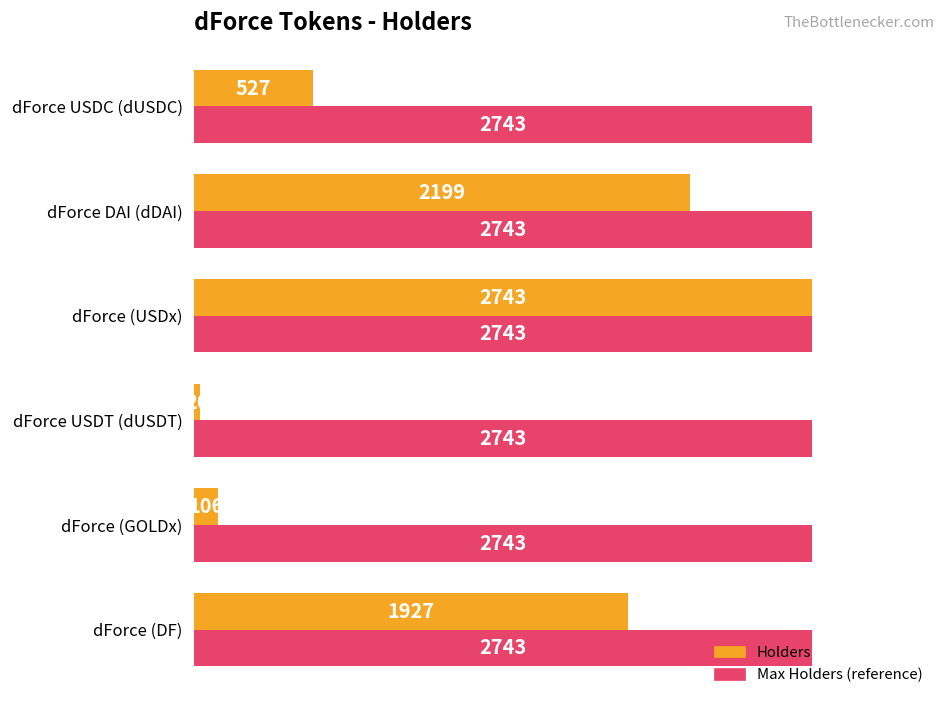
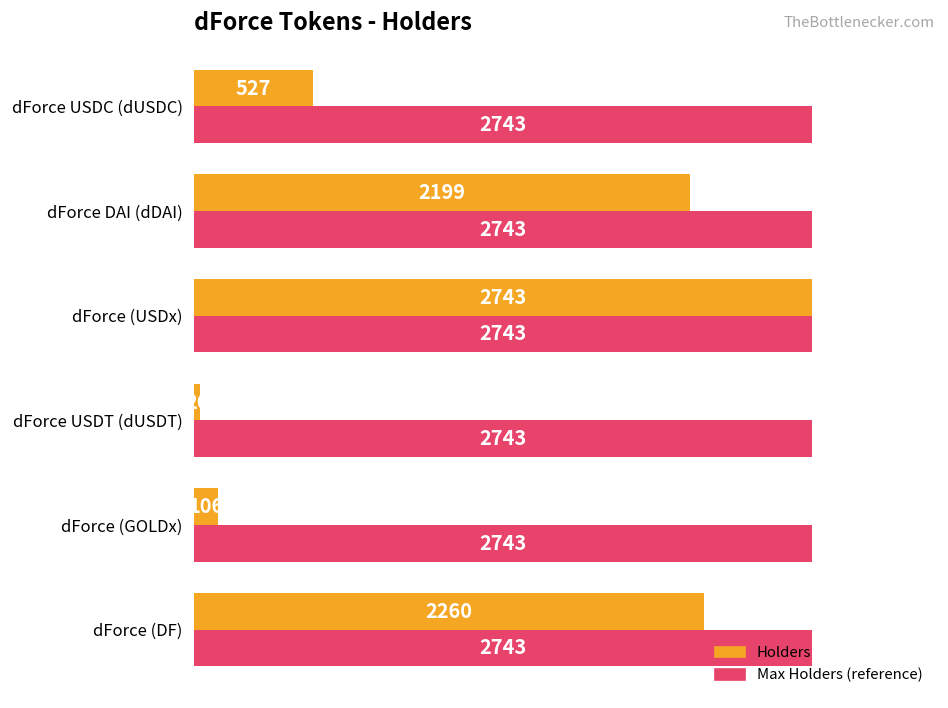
  {
    "Holders": {
      "dForce USDC (dUSDC)": 527,
      "dForce DAI (dDAI)": 2199,
      "dForce (USDx)": 2743,
      "dForce (GOLDx)": 106,
-     "dForce (DF)": 1927
+     "dForce (DF)": 2260
    },
    "Max Holders (reference)": {
      "dForce USDC (dUSDC)": 2743,
      "dForce DAI (dDAI)": 2743,
      "dForce (USDx)": 2743,
      "dForce USDT (dUSDT)": 2743,
      "dForce (GOLDx)": 2743,
      "dForce (DF)": 2743
    }
  }
